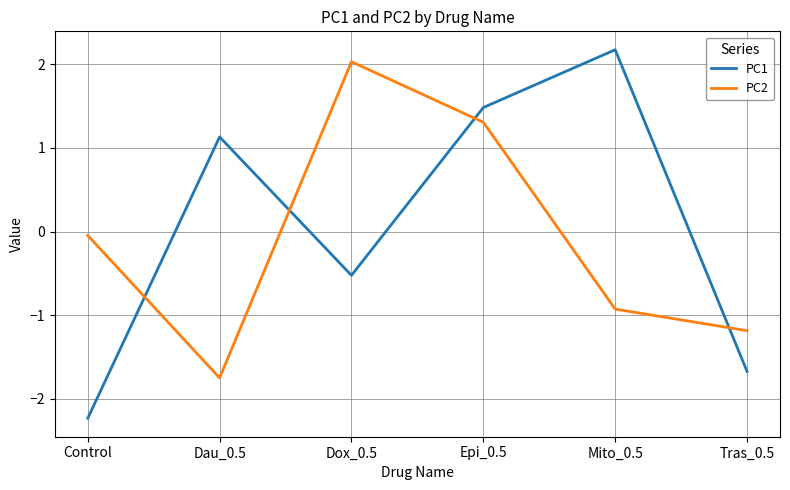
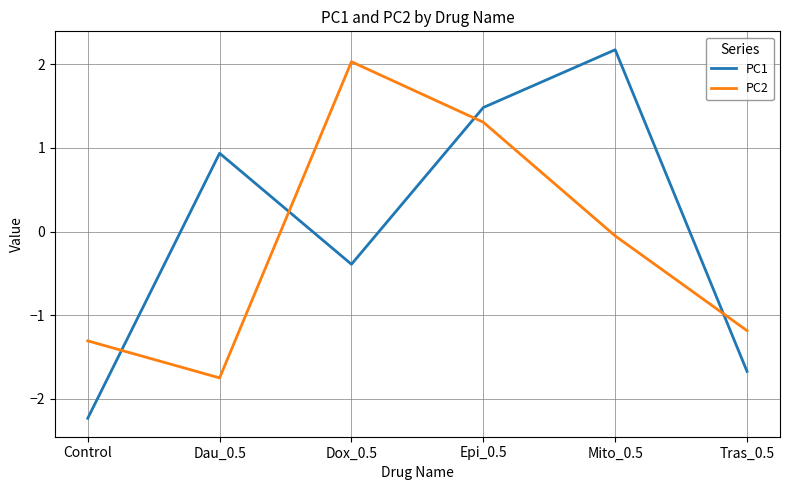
  {
    "PC1": {
      "Control": -2.2,
-     "Dau_0.5": 1.1,
-     "Dox_0.5": -0.5,
+     "Dau_0.5": 0.9,
+     "Dox_0.5": -0.4,
      "Epi_0.5": 1.5,
      "Mito_0.5": 2.2,
      "Tras_0.5": -1.7
    },
    "PC2": {
-     "Control": 0.0,
+     "Control": -1.3,
      "Dau_0.5": -1.8,
      "Dox_0.5": 2.0,
      "Epi_0.5": 1.3,
-     "Mito_0.5": -0.9,
+     "Mito_0.5": -0.1,
      "Tras_0.5": -1.2
    }
  }
